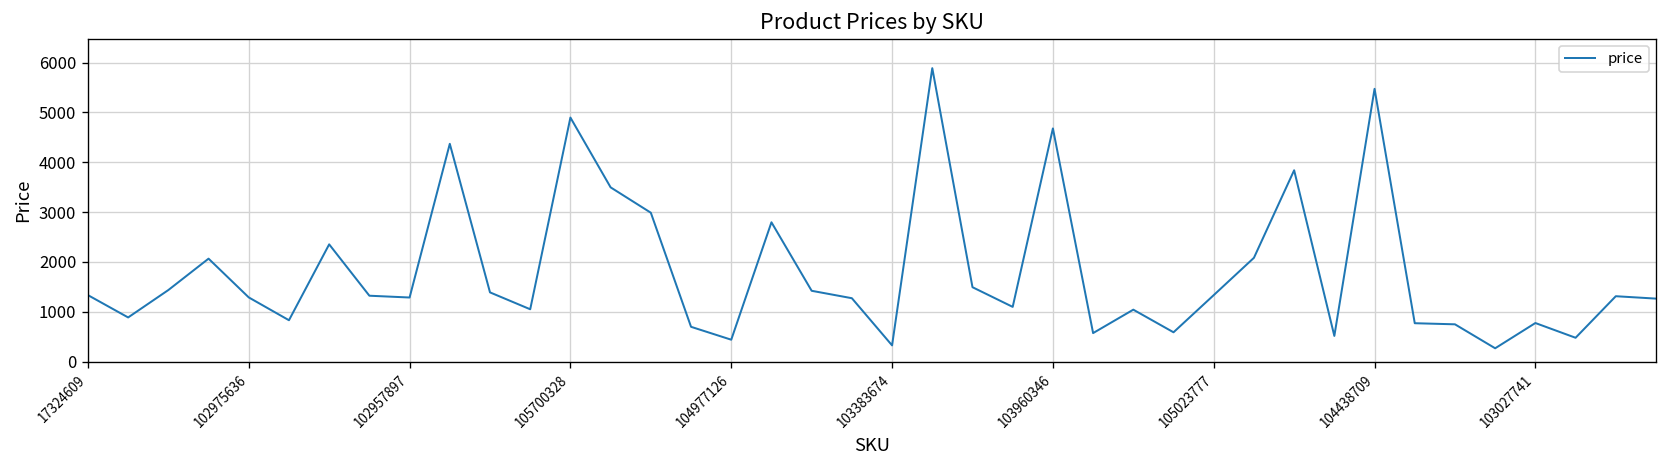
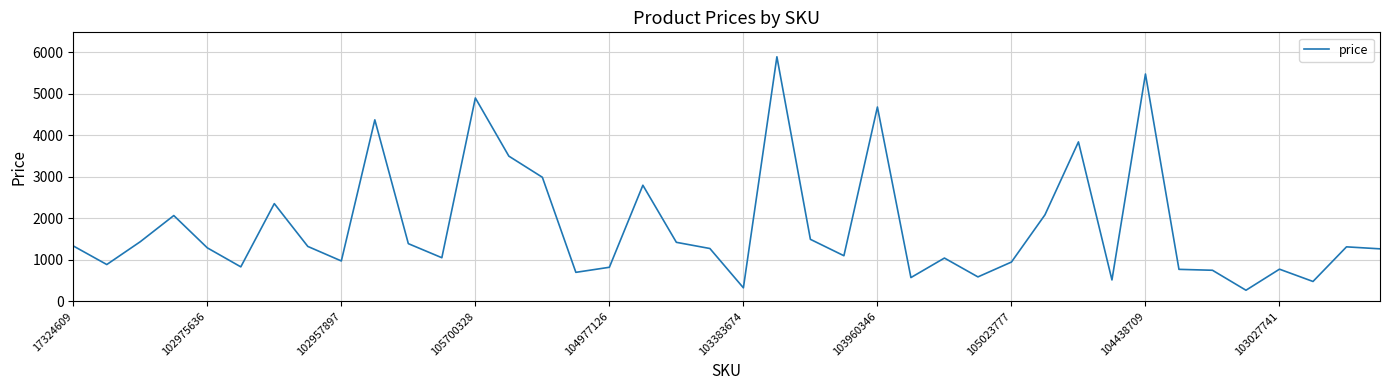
  {
    "17324609": 1300,
    "102975636": 1300,
-   "102957897": 1300,
+   "102957897": 1000,
    "105700328": 4900,
-   "104977126": 400,
+   "104977126": 800,
    "103383674": 300,
    "103960346": 4700,
-   "105023777": 1300,
+   "105023777": 900,
    "104438709": 5500,
    "103027741": 800
  }
